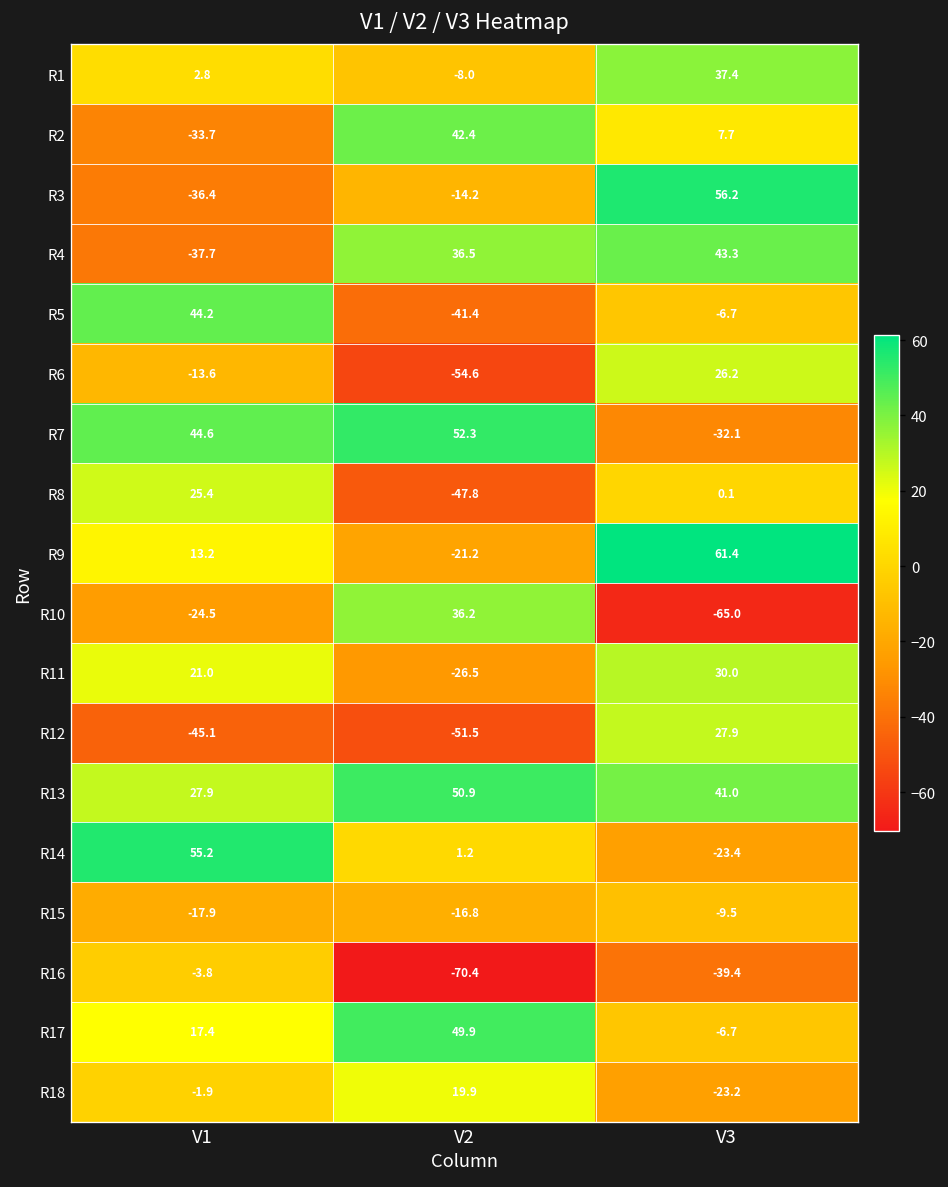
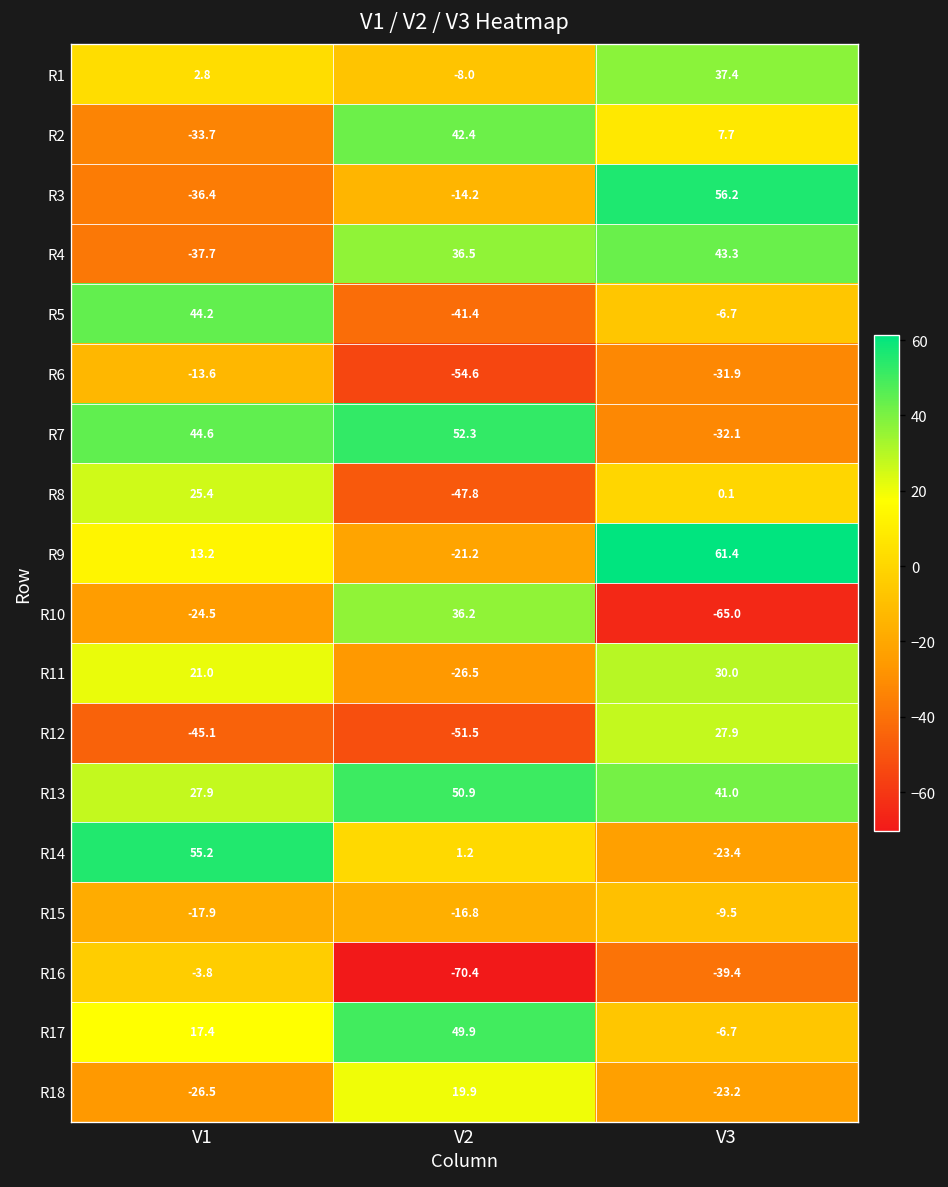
  {
    "R1": {
      "V1": 2.8,
      "V2": -8.0,
      "V3": 37.4
    },
    "R2": {
      "V1": -33.7,
      "V2": 42.4,
      "V3": 7.7
    },
    "R3": {
      "V1": -36.4,
      "V2": -14.2,
      "V3": 56.2
    },
    "R4": {
      "V1": -37.7,
      "V2": 36.5,
      "V3": 43.3
    },
    "R5": {
      "V1": 44.2,
      "V2": -41.4,
      "V3": -6.7
    },
    "R6": {
      "V1": -13.6,
      "V2": -54.6,
-     "V3": 26.2
+     "V3": -31.9
    },
    "R7": {
      "V1": 44.6,
      "V2": 52.3,
      "V3": -32.1
    },
    "R8": {
      "V1": 25.4,
      "V2": -47.8,
      "V3": 0.1
    },
    "R9": {
      "V1": 13.2,
      "V2": -21.2,
      "V3": 61.4
    },
    "R10": {
      "V1": -24.5,
      "V2": 36.2,
      "V3": -65.0
    },
    "R11": {
      "V1": 21.0,
      "V2": -26.5,
      "V3": 30.0
    },
    "R12": {
      "V1": -45.1,
      "V2": -51.5,
      "V3": 27.9
    },
    "R13": {
      "V1": 27.9,
      "V2": 50.9,
      "V3": 41.0
    },
    "R14": {
      "V1": 55.2,
      "V2": 1.2,
      "V3": -23.4
    },
    "R15": {
      "V1": -17.9,
      "V2": -16.8,
      "V3": -9.5
    },
    "R16": {
      "V1": -3.8,
      "V2": -70.4,
      "V3": -39.4
    },
    "R17": {
      "V1": 17.4,
      "V2": 49.9,
      "V3": -6.7
    },
    "R18": {
-     "V1": -1.9,
+     "V1": -26.5,
      "V2": 19.9,
      "V3": -23.2
    }
  }
